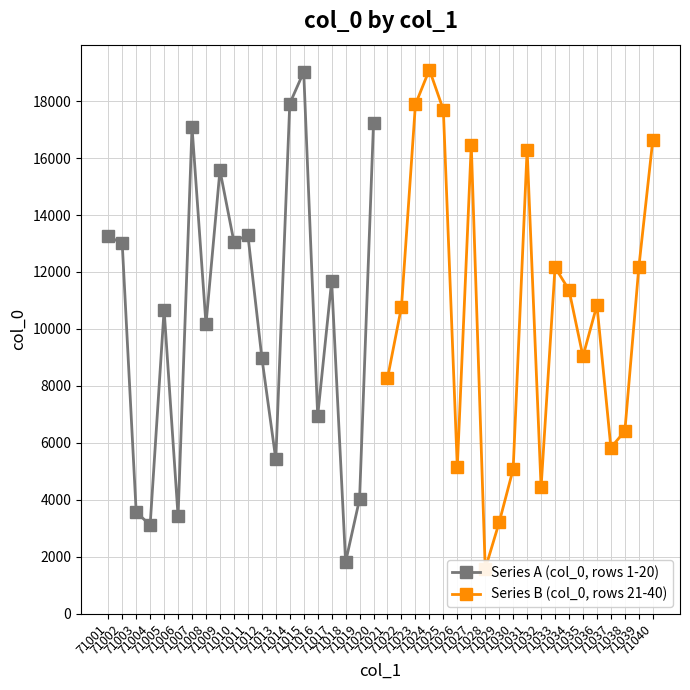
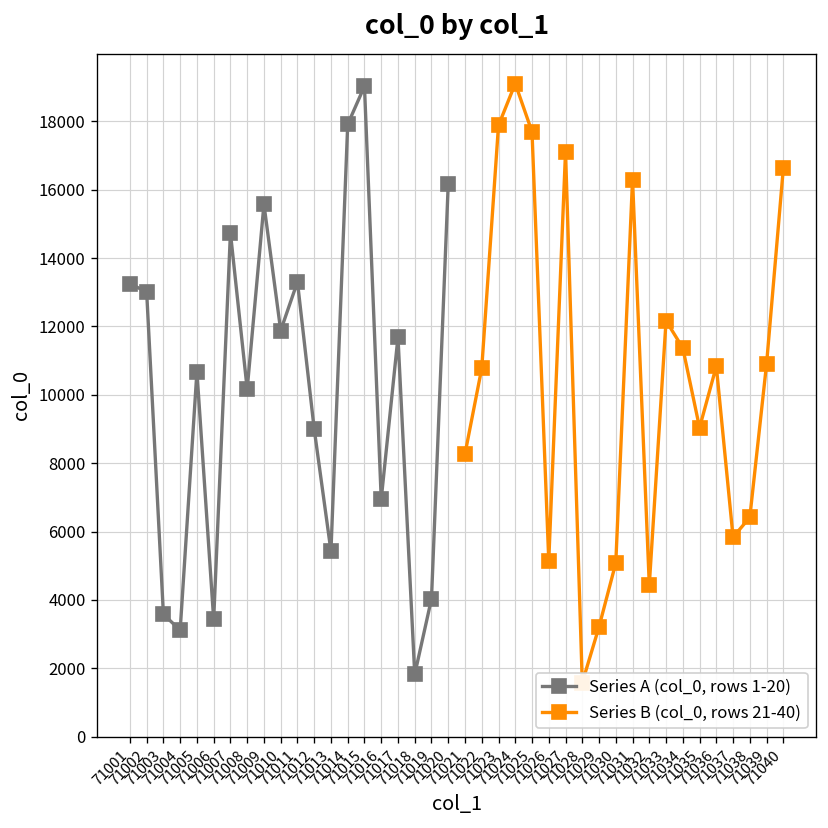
  {
    "Series A (col_0, rows 1-20)": {
      "71001": 13300,
      "71002": 13000,
      "71003": 3600,
      "71004": 3100,
      "71005": 10700,
      "71006": 3400,
-     "71007": 17100,
+     "71007": 14700,
      "71008": 10200,
      "71009": 15600,
-     "71010": 13100,
+     "71010": 11900,
      "71011": 13300,
      "71012": 9000,
      "71013": 5400,
      "71014": 17900,
      "71015": 19000,
      "71016": 6900,
      "71017": 11700,
      "71018": 1800,
      "71019": 4000,
-     "71020": 17200
+     "71020": 16200
    },
    "Series B (col_0, rows 21-40)": {
      "71021": 8300,
      "71022": 10800,
      "71023": 17900,
      "71024": 19100,
      "71025": 17700,
      "71026": 5100,
-     "71027": 16500,
+     "71027": 17100,
      "71029": 3200,
      "71030": 5100,
      "71031": 16300,
      "71032": 4400,
      "71033": 12200,
      "71034": 11400,
      "71035": 9000,
      "71036": 10800,
      "71037": 5800,
      "71038": 6400,
-     "71039": 12200,
+     "71039": 10900,
      "71040": 16600
    }
  }
